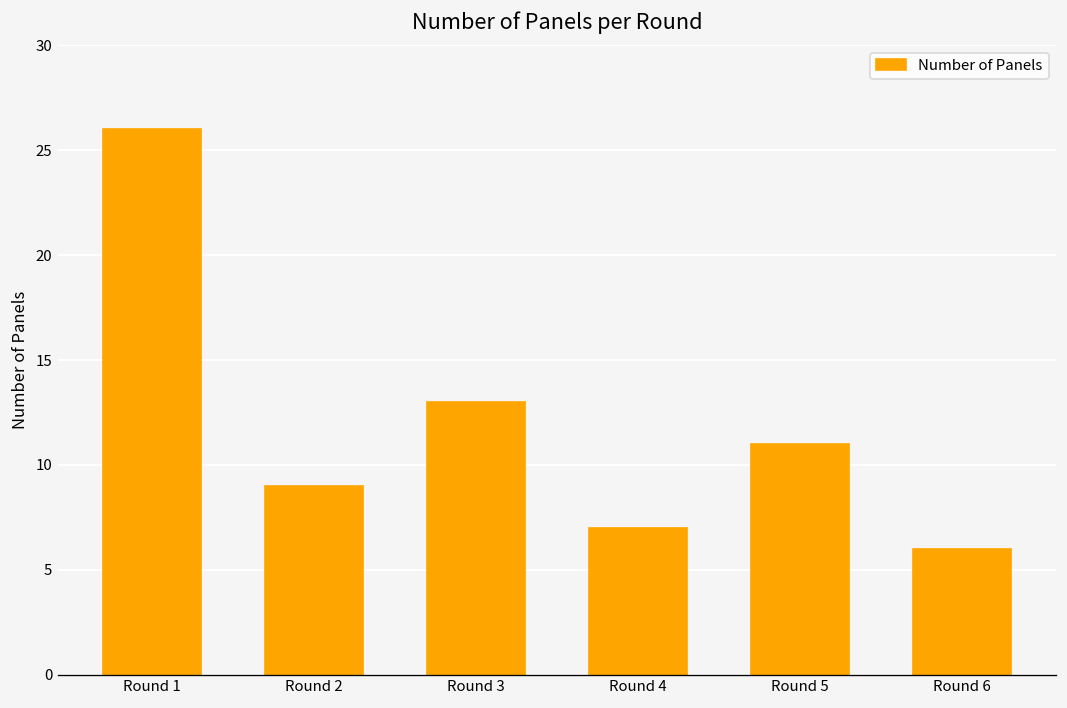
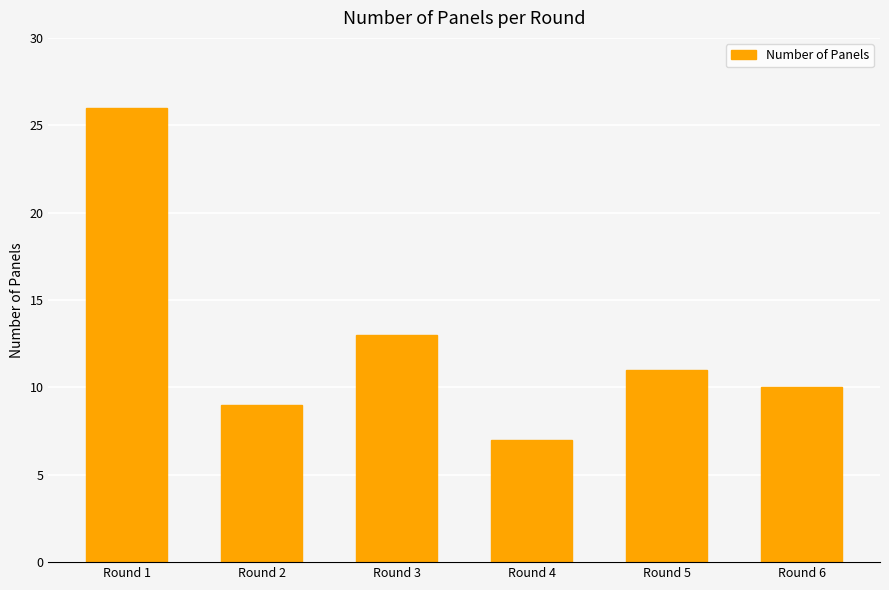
  {
    "Round 1": 26,
    "Round 2": 9,
    "Round 3": 13,
    "Round 4": 7,
    "Round 5": 11,
-   "Round 6": 6
+   "Round 6": 10
  }
